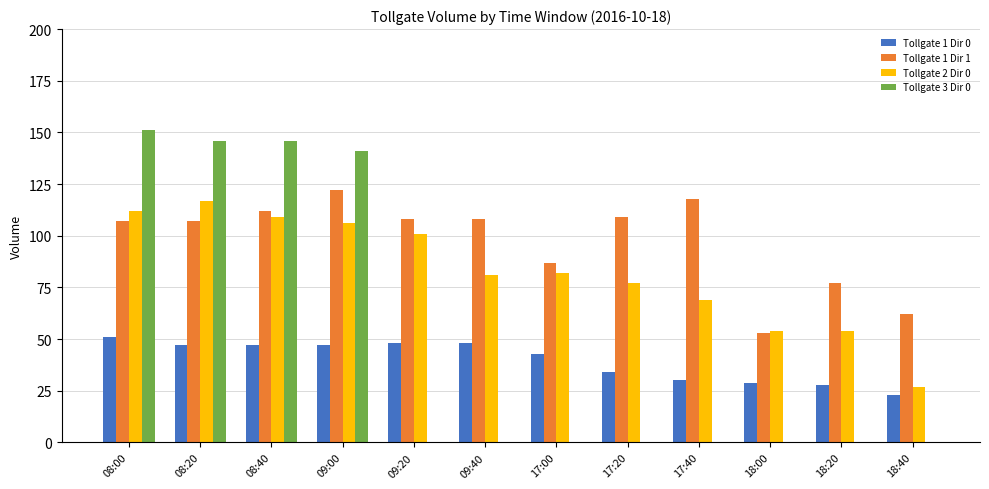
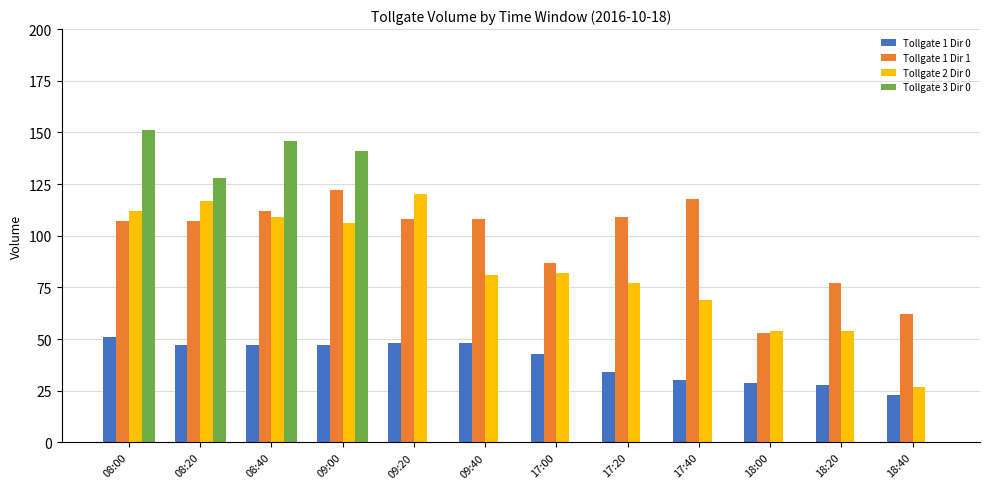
  {
    "Tollgate 1 Dir 0": {
      "08:00": 51,
      "08:20": 47,
      "08:40": 47,
      "09:00": 47,
      "09:20": 48,
      "09:40": 48,
      "17:00": 43,
      "17:20": 34,
      "17:40": 30,
      "18:00": 29,
      "18:20": 28,
      "18:40": 23
    },
    "Tollgate 1 Dir 1": {
      "08:00": 107,
      "08:20": 107,
      "08:40": 112,
      "09:00": 122,
      "09:20": 108,
      "09:40": 108,
      "17:00": 87,
      "17:20": 109,
      "17:40": 118,
      "18:00": 53,
      "18:20": 77,
      "18:40": 62
    },
    "Tollgate 2 Dir 0": {
      "08:00": 112,
      "08:20": 117,
      "08:40": 109,
      "09:00": 106,
-     "09:20": 101,
+     "09:20": 120,
      "09:40": 81,
      "17:00": 82,
      "17:20": 77,
      "17:40": 69,
      "18:00": 54,
      "18:20": 54,
      "18:40": 27
    },
    "Tollgate 3 Dir 0": {
      "08:00": 151,
-     "08:20": 146,
+     "08:20": 128,
      "08:40": 146,
      "09:00": 141,
      "09:20": 0,
      "09:40": 0,
      "17:00": 0,
      "17:20": 0,
      "17:40": 0,
      "18:00": 0,
      "18:20": 0,
      "18:40": 0
    }
  }
